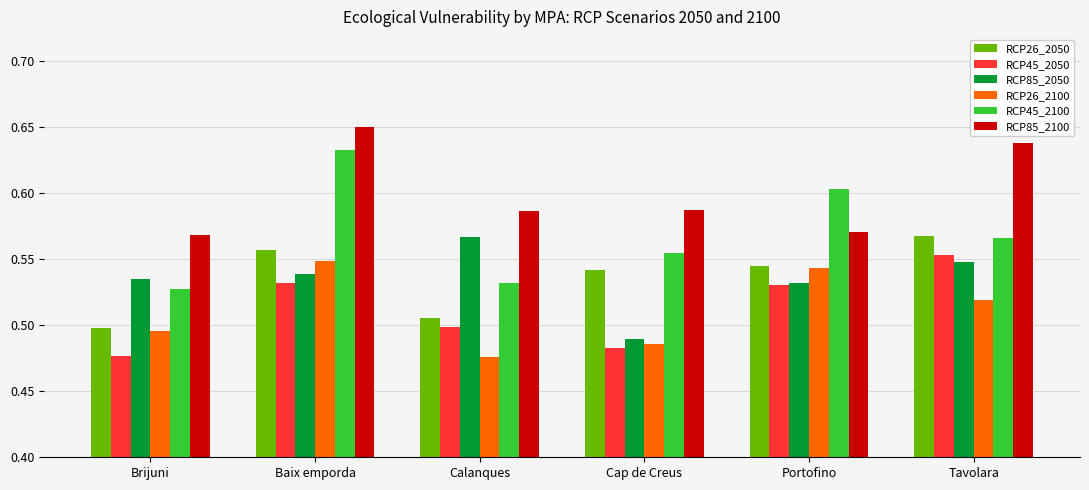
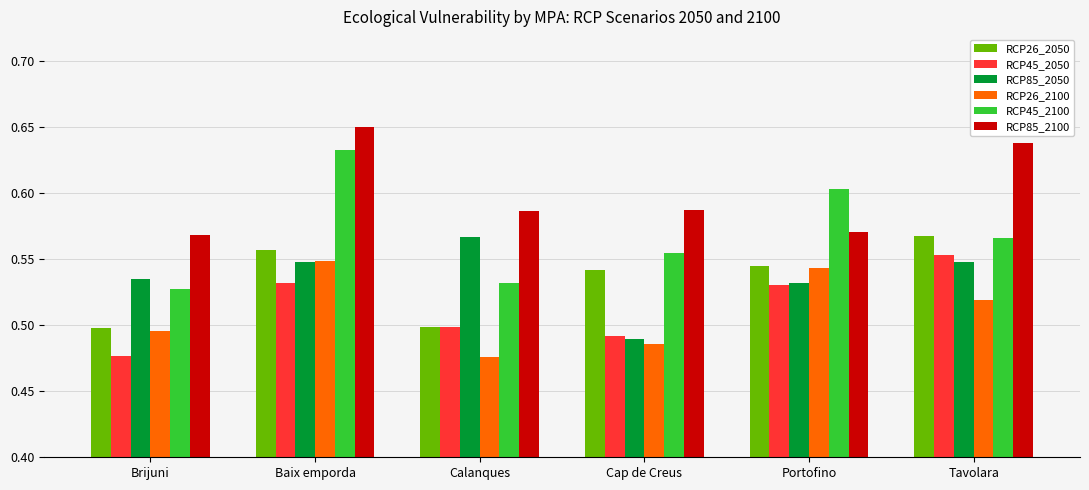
  {
    "RCP26_2050": {
      "Brijuni": 0.498,
      "Baix emporda": 0.557,
-     "Calanques": 0.505,
+     "Calanques": 0.498,
      "Cap de Creus": 0.541,
      "Portofino": 0.545,
      "Tavolara": 0.567
    },
    "RCP45_2050": {
      "Brijuni": 0.477,
      "Baix emporda": 0.532,
      "Calanques": 0.498,
-     "Cap de Creus": 0.483,
+     "Cap de Creus": 0.492,
      "Portofino": 0.530,
      "Tavolara": 0.553
    },
    "RCP85_2050": {
      "Brijuni": 0.535,
-     "Baix emporda": 0.538,
+     "Baix emporda": 0.548,
      "Calanques": 0.566,
      "Cap de Creus": 0.489,
      "Portofino": 0.532,
      "Tavolara": 0.548
    },
    "RCP26_2100": {
      "Brijuni": 0.496,
      "Baix emporda": 0.548,
      "Calanques": 0.476,
      "Cap de Creus": 0.486,
      "Portofino": 0.543,
      "Tavolara": 0.519
    },
    "RCP45_2100": {
      "Brijuni": 0.527,
      "Baix emporda": 0.632,
      "Calanques": 0.531,
      "Cap de Creus": 0.554,
      "Portofino": 0.603,
      "Tavolara": 0.566
    },
    "RCP85_2100": {
      "Brijuni": 0.568,
      "Baix emporda": 0.650,
      "Calanques": 0.586,
      "Cap de Creus": 0.587,
      "Portofino": 0.570,
      "Tavolara": 0.638
    }
  }
